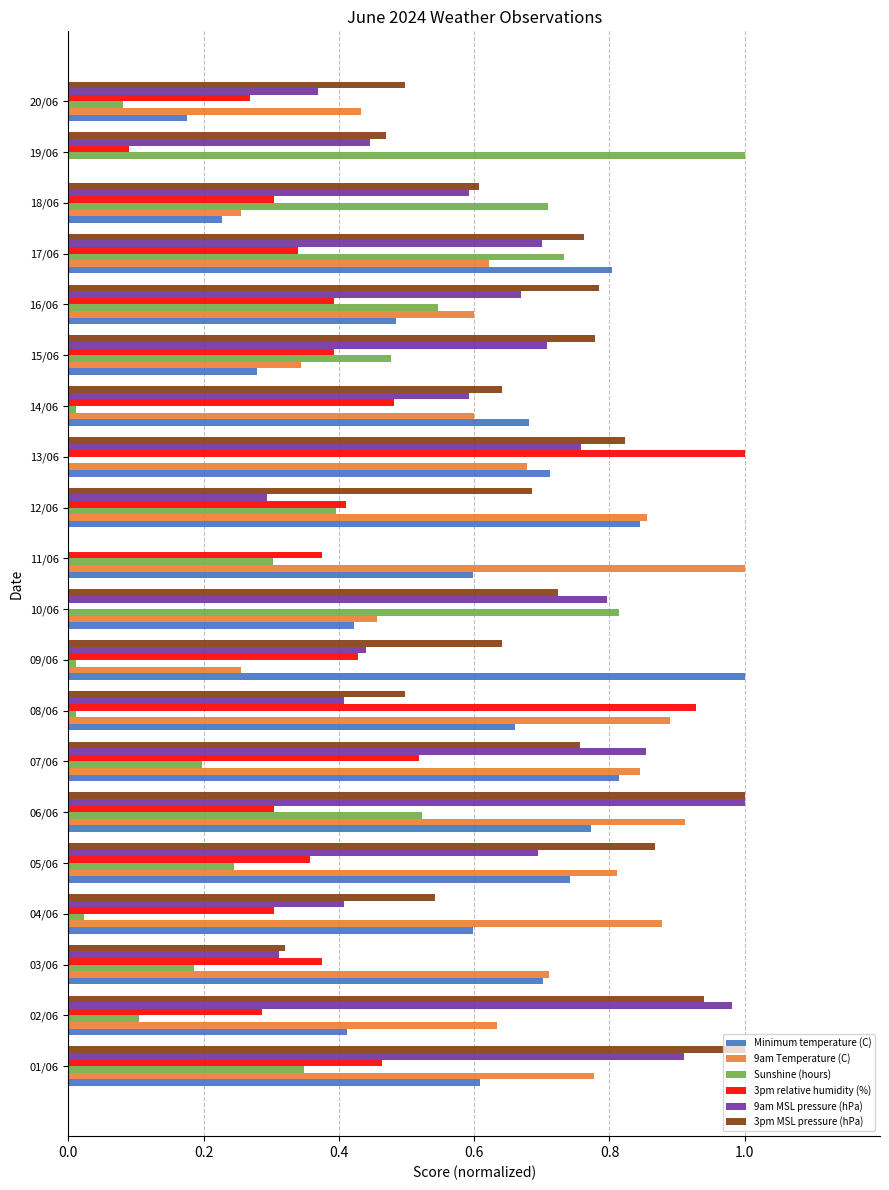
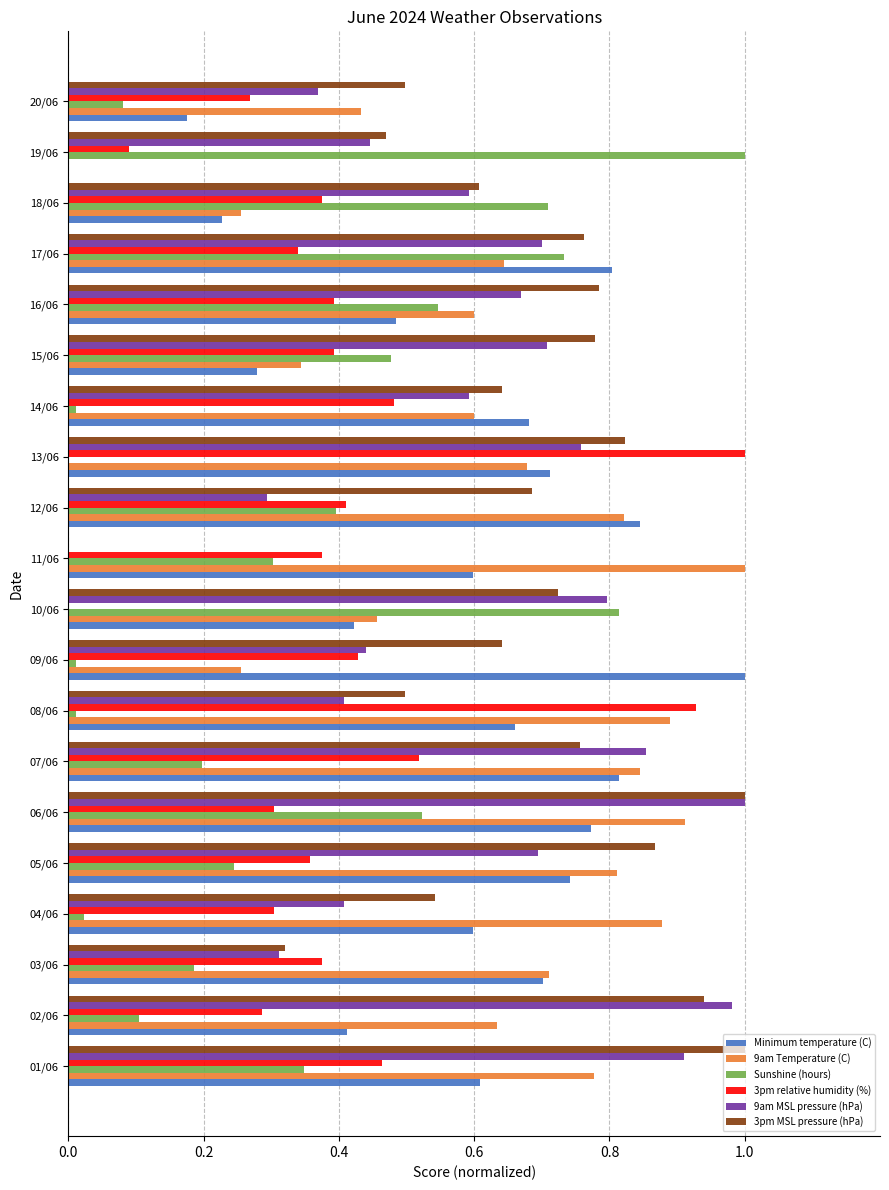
  {
    "Minimum temperature (C)": {
      "20/06": 0.18,
      "19/06": 0.00,
      "18/06": 0.23,
      "17/06": 0.80,
      "16/06": 0.48,
      "15/06": 0.28,
      "14/06": 0.68,
      "13/06": 0.71,
      "12/06": 0.85,
      "11/06": 0.60,
      "10/06": 0.42,
      "09/06": 1.00,
      "08/06": 0.66,
      "07/06": 0.81,
      "06/06": 0.77,
      "05/06": 0.74,
      "04/06": 0.60,
      "03/06": 0.70,
      "02/06": 0.41,
      "01/06": 0.61
    },
    "9am Temperature (C)": {
      "20/06": 0.43,
      "19/06": 0.00,
      "18/06": 0.26,
-     "17/06": 0.62,
+     "17/06": 0.64,
      "16/06": 0.60,
      "15/06": 0.34,
      "14/06": 0.60,
      "13/06": 0.68,
-     "12/06": 0.86,
+     "12/06": 0.82,
      "11/06": 1.00,
      "10/06": 0.46,
      "09/06": 0.26,
      "08/06": 0.89,
      "07/06": 0.84,
      "06/06": 0.91,
      "05/06": 0.81,
      "04/06": 0.88,
      "03/06": 0.71,
      "02/06": 0.63,
      "01/06": 0.78
    },
    "Sunshine (hours)": {
      "20/06": 0.08,
      "19/06": 1.00,
      "18/06": 0.71,
      "17/06": 0.73,
      "16/06": 0.55,
      "15/06": 0.48,
      "14/06": 0.01,
      "13/06": 0.00,
      "12/06": 0.40,
      "11/06": 0.30,
      "10/06": 0.81,
      "09/06": 0.01,
      "08/06": 0.01,
      "07/06": 0.20,
      "06/06": 0.52,
      "05/06": 0.24,
      "04/06": 0.02,
      "03/06": 0.19,
      "02/06": 0.10,
      "01/06": 0.35
    },
    "3pm relative humidity (%)": {
      "20/06": 0.27,
      "19/06": 0.09,
-     "18/06": 0.30,
+     "18/06": 0.38,
      "17/06": 0.34,
      "16/06": 0.39,
      "15/06": 0.39,
      "14/06": 0.48,
      "13/06": 1.00,
      "12/06": 0.41,
      "11/06": 0.38,
      "10/06": 0.00,
      "09/06": 0.43,
      "08/06": 0.93,
      "07/06": 0.52,
      "06/06": 0.30,
      "05/06": 0.36,
      "04/06": 0.30,
      "03/06": 0.38,
      "02/06": 0.29,
      "01/06": 0.46
    },
    "9am MSL pressure (hPa)": {
      "20/06": 0.37,
      "19/06": 0.45,
      "18/06": 0.59,
      "17/06": 0.70,
      "16/06": 0.67,
      "15/06": 0.71,
      "14/06": 0.59,
      "13/06": 0.76,
      "12/06": 0.29,
      "11/06": 0.00,
      "10/06": 0.80,
      "09/06": 0.44,
      "08/06": 0.41,
      "07/06": 0.85,
      "06/06": 1.00,
      "05/06": 0.69,
      "04/06": 0.41,
      "03/06": 0.31,
      "02/06": 0.98,
      "01/06": 0.91
    },
    "3pm MSL pressure (hPa)": {
      "20/06": 0.50,
      "19/06": 0.47,
      "18/06": 0.61,
      "17/06": 0.76,
      "16/06": 0.78,
      "15/06": 0.78,
      "14/06": 0.64,
      "13/06": 0.82,
      "12/06": 0.69,
      "11/06": 0.00,
      "10/06": 0.72,
      "09/06": 0.64,
      "08/06": 0.50,
      "07/06": 0.76,
      "06/06": 1.00,
      "05/06": 0.87,
      "04/06": 0.54,
      "03/06": 0.32,
      "02/06": 0.94
    }
  }
